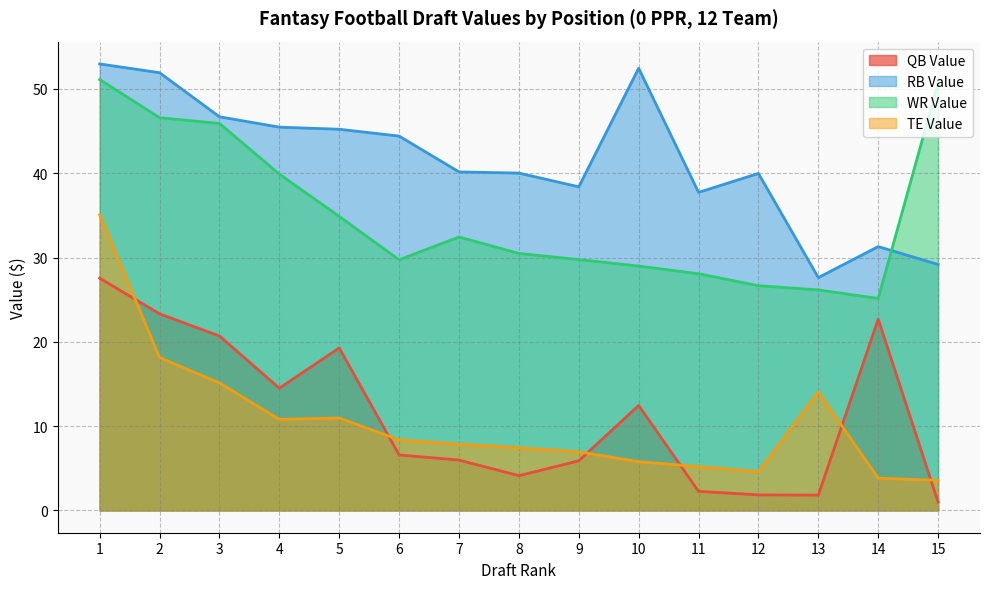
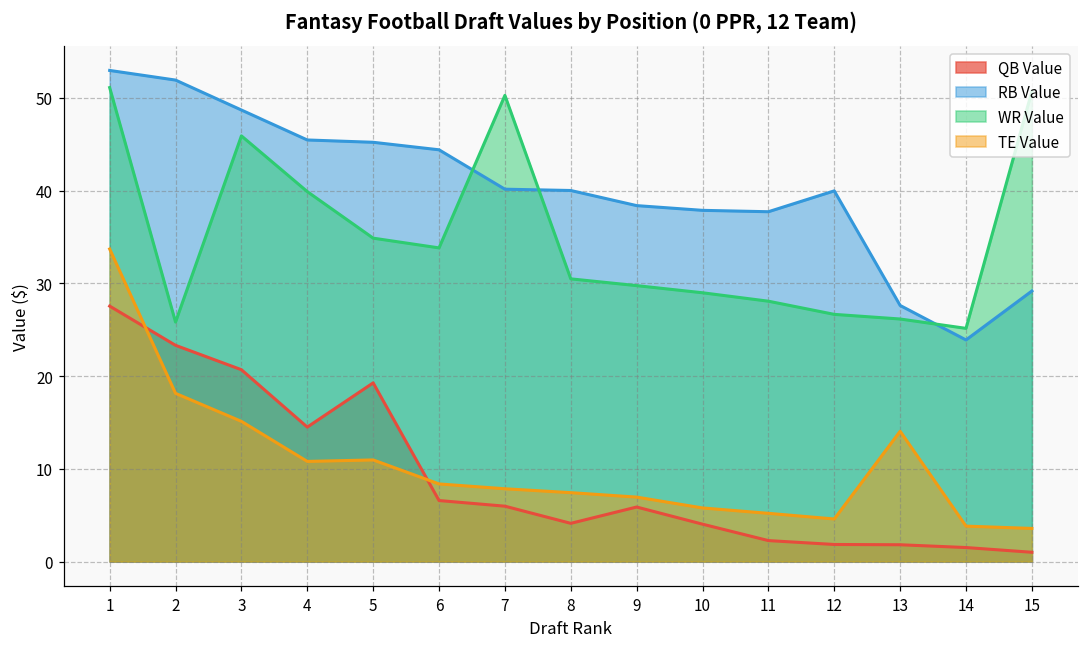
  {
    "QB Value": {
      "1": 28,
      "2": 23,
      "3": 21,
      "4": 15,
      "5": 19,
      "6": 7,
      "7": 6,
      "8": 4,
      "9": 6,
-     "10": 12,
+     "10": 4,
      "11": 2,
      "12": 2,
      "13": 2,
-     "14": 23,
+     "14": 2,
      "15": 1
    },
    "RB Value": {
      "1": 53,
      "2": 52,
-     "3": 47,
+     "3": 49,
      "4": 45,
      "5": 45,
      "6": 44,
      "7": 40,
      "8": 40,
      "9": 38,
-     "10": 52,
+     "10": 38,
      "11": 38,
      "12": 40,
      "13": 28,
-     "14": 31,
+     "14": 24,
      "15": 29
    },
    "WR Value": {
      "1": 51,
-     "2": 47,
+     "2": 26,
      "3": 46,
      "4": 40,
      "5": 35,
-     "6": 30,
-     "7": 32,
+     "6": 34,
+     "7": 50,
      "8": 30,
      "9": 30,
      "10": 29,
      "11": 28,
      "12": 27,
      "13": 26,
      "14": 25
    },
    "TE Value": {
-     "1": 35,
+     "1": 34,
      "2": 18,
      "3": 15,
      "4": 11,
      "5": 11,
      "6": 8,
      "7": 8,
      "8": 7,
      "9": 7,
      "10": 6,
      "11": 5,
      "12": 5,
      "13": 14,
      "14": 4,
      "15": 4
    }
  }
